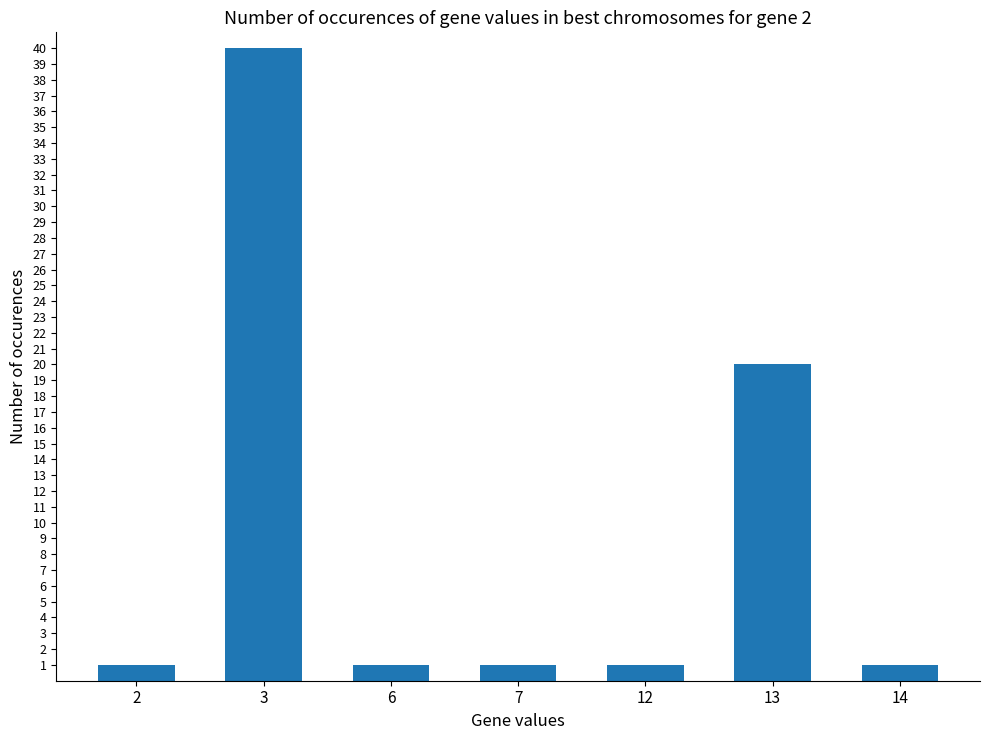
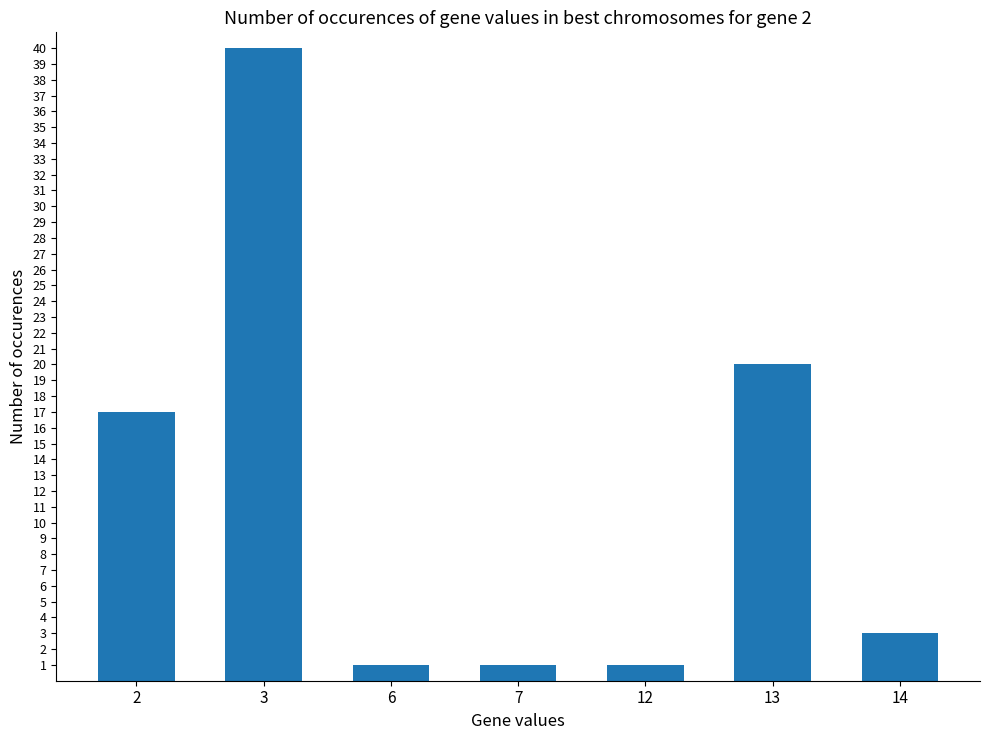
  {
-   "2": 1,
+   "2": 17,
    "3": 40,
    "6": 1,
    "7": 1,
    "12": 1,
    "13": 20,
-   "14": 1
+   "14": 3
  }
